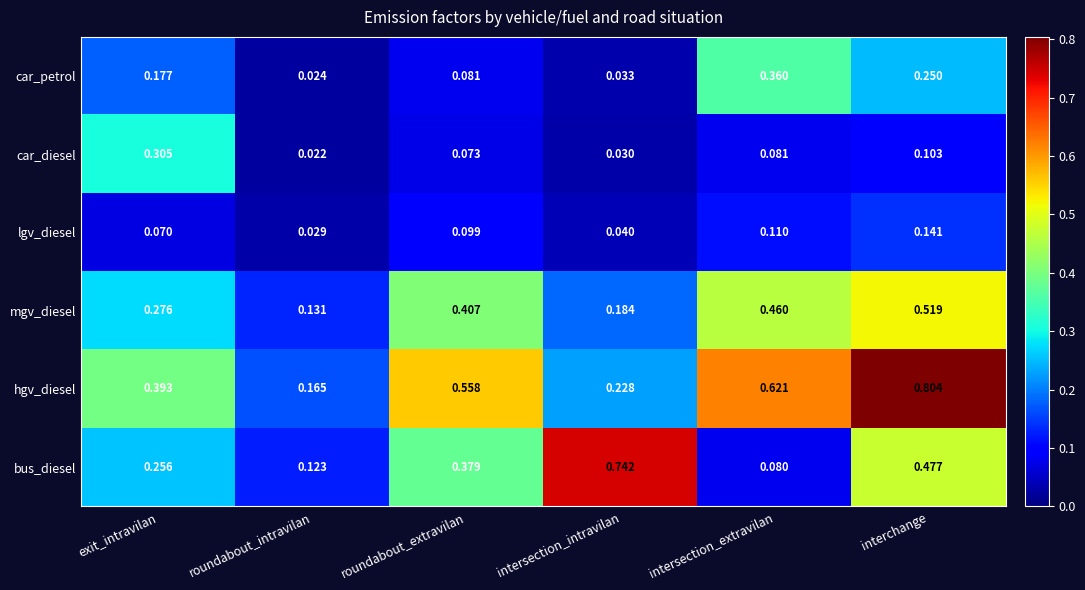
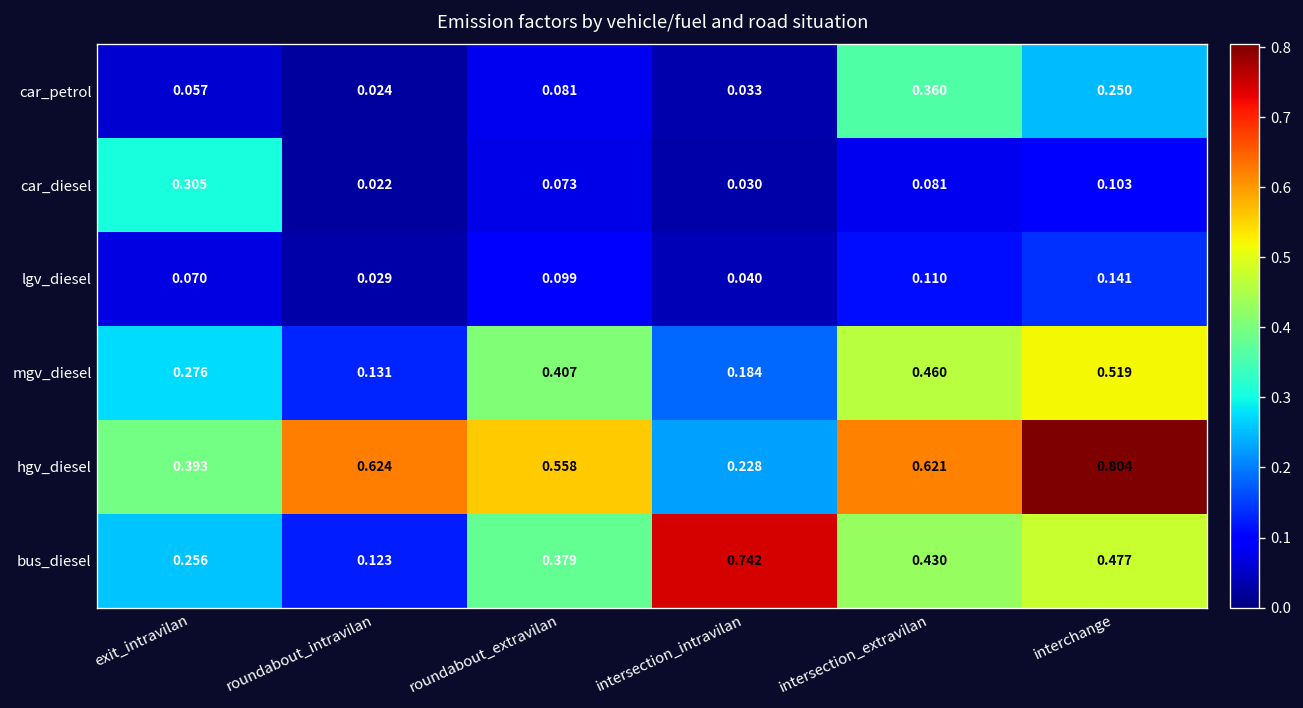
  {
    "car_petrol": {
-     "exit_intravilan": 0.177,
+     "exit_intravilan": 0.057,
      "roundabout_intravilan": 0.024,
      "roundabout_extravilan": 0.081,
      "intersection_intravilan": 0.033,
      "intersection_extravilan": 0.360,
      "interchange": 0.250
    },
    "car_diesel": {
      "exit_intravilan": 0.305,
      "roundabout_intravilan": 0.022,
      "roundabout_extravilan": 0.073,
      "intersection_intravilan": 0.030,
      "intersection_extravilan": 0.081,
      "interchange": 0.103
    },
    "lgv_diesel": {
      "exit_intravilan": 0.070,
      "roundabout_intravilan": 0.029,
      "roundabout_extravilan": 0.099,
      "intersection_intravilan": 0.040,
      "intersection_extravilan": 0.110,
      "interchange": 0.141
    },
    "mgv_diesel": {
      "exit_intravilan": 0.276,
      "roundabout_intravilan": 0.131,
      "roundabout_extravilan": 0.407,
      "intersection_intravilan": 0.184,
      "intersection_extravilan": 0.460,
      "interchange": 0.519
    },
    "hgv_diesel": {
      "exit_intravilan": 0.393,
-     "roundabout_intravilan": 0.165,
+     "roundabout_intravilan": 0.624,
      "roundabout_extravilan": 0.558,
      "intersection_intravilan": 0.228,
      "intersection_extravilan": 0.621,
      "interchange": 0.804
    },
    "bus_diesel": {
      "exit_intravilan": 0.256,
      "roundabout_intravilan": 0.123,
      "roundabout_extravilan": 0.379,
      "intersection_intravilan": 0.742,
-     "intersection_extravilan": 0.080,
+     "intersection_extravilan": 0.430,
      "interchange": 0.477
    }
  }
